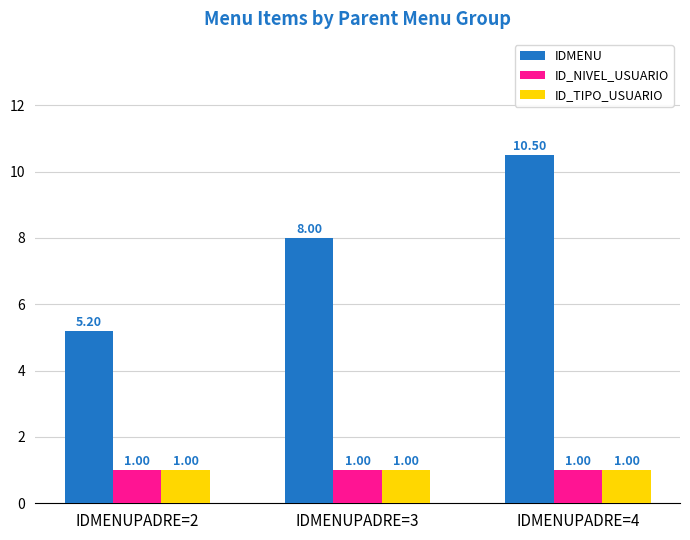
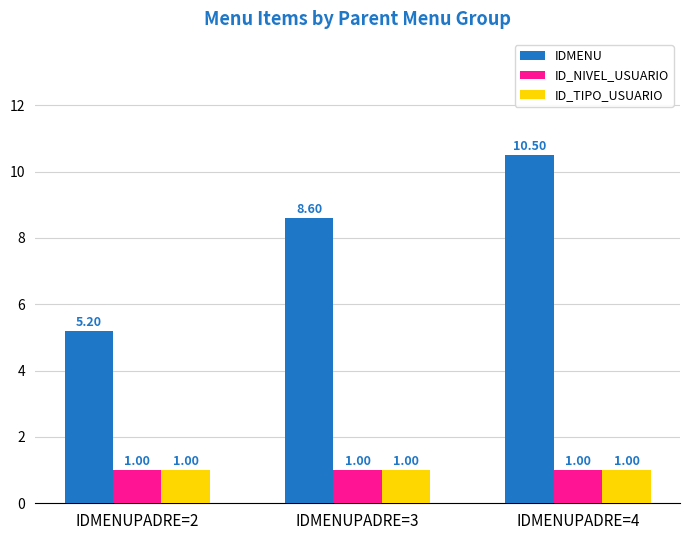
  {
    "IDMENU": {
      "IDMENUPADRE=2": 5.20,
-     "IDMENUPADRE=3": 8.00,
+     "IDMENUPADRE=3": 8.60,
      "IDMENUPADRE=4": 10.50
    },
    "ID_NIVEL_USUARIO": {
      "IDMENUPADRE=2": 1.00,
      "IDMENUPADRE=3": 1.00,
      "IDMENUPADRE=4": 1.00
    },
    "ID_TIPO_USUARIO": {
      "IDMENUPADRE=2": 1.00,
      "IDMENUPADRE=3": 1.00,
      "IDMENUPADRE=4": 1.00
    }
  }
